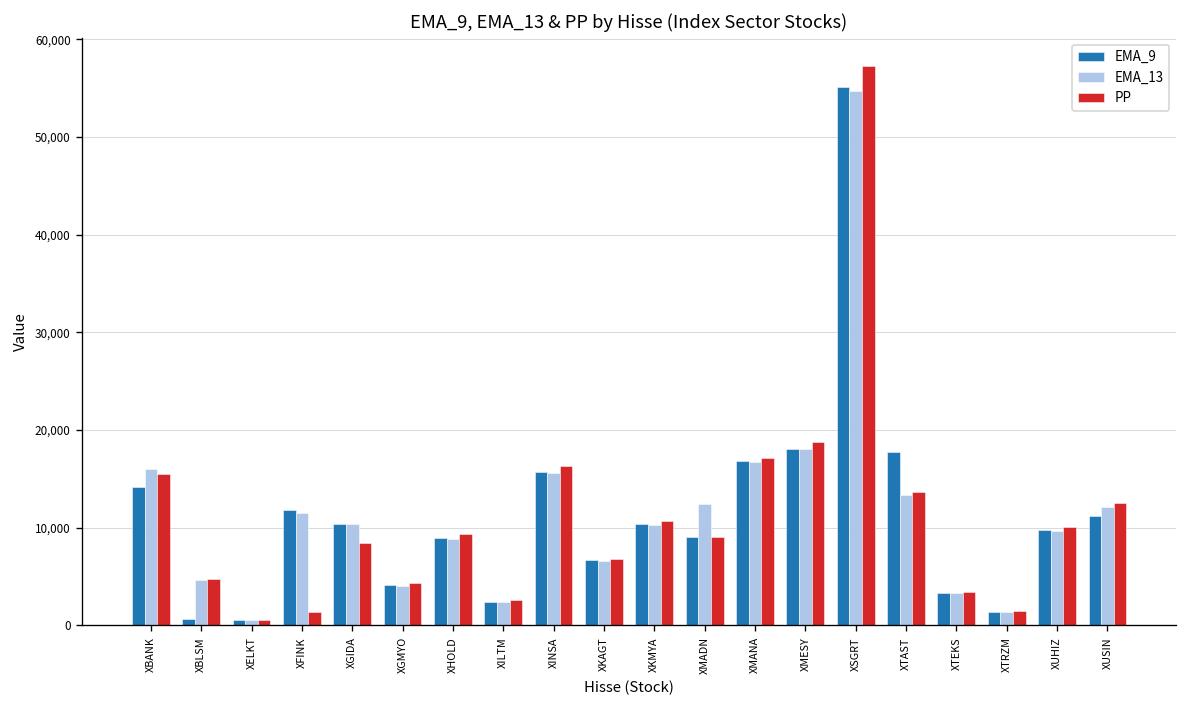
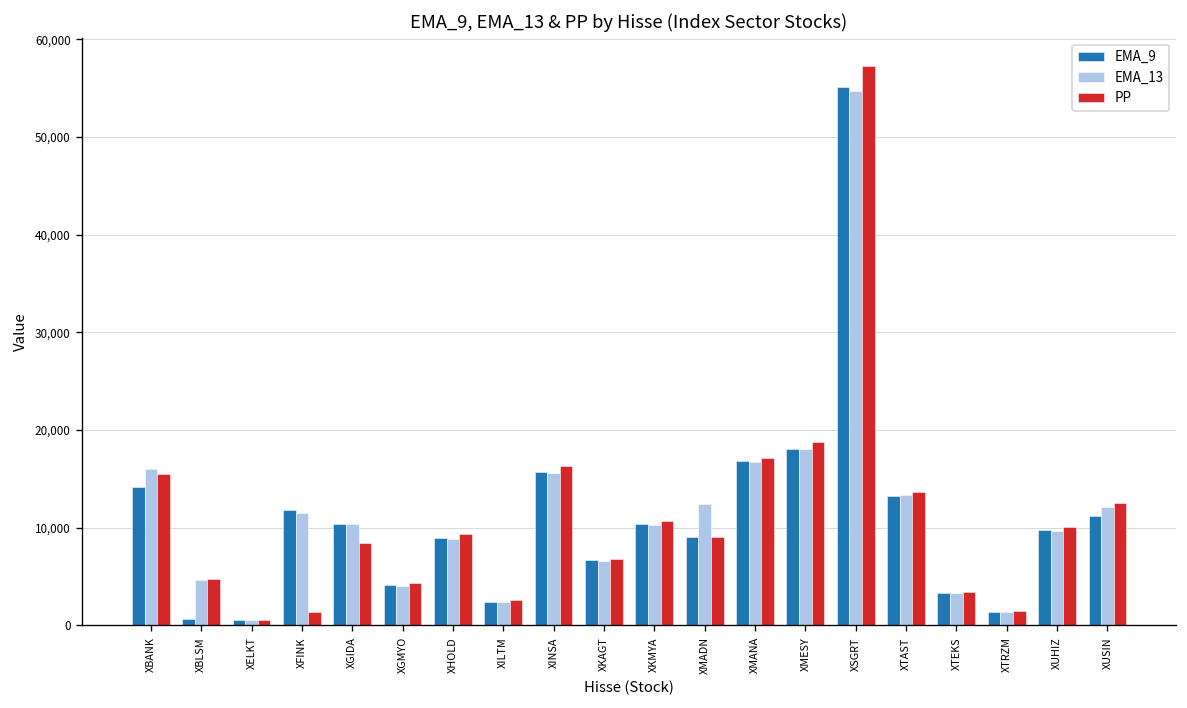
  {
    "EMA_9": {
      "XBANK": "14,000",
      "XBLSM": "1,000",
      "XELKT": "1,000",
      "XFINK": "12,000",
      "XGIDA": "10,000",
      "XGMYO": "4,000",
      "XHOLD": "9,000",
      "XILTM": "2,000",
      "XINSA": "16,000",
      "XKAGT": "7,000",
      "XKMYA": "10,000",
      "XMADN": "9,000",
      "XMANA": "17,000",
      "XMESY": "18,000",
      "XSGRT": "55,000",
-     "XTAST": "18,000",
+     "XTAST": "13,000",
      "XTEKS": "3,000",
      "XTRZM": "1,000",
      "XUHIZ": "10,000",
      "XUSIN": "11,000"
    },
    "EMA_13": {
      "XBANK": "16,000",
      "XBLSM": "5,000",
      "XELKT": "1,000",
      "XFINK": "11,000",
      "XGIDA": "10,000",
      "XGMYO": "4,000",
      "XHOLD": "9,000",
      "XILTM": "2,000",
      "XINSA": "16,000",
      "XKAGT": "7,000",
      "XKMYA": "10,000",
      "XMADN": "12,000",
      "XMANA": "17,000",
      "XMESY": "18,000",
      "XSGRT": "55,000",
      "XTAST": "13,000",
      "XTEKS": "3,000",
      "XTRZM": "1,000",
      "XUHIZ": "10,000",
      "XUSIN": "12,000"
    },
    "PP": {
      "XBANK": "16,000",
      "XBLSM": "5,000",
      "XELKT": "1,000",
      "XFINK": "1,000",
      "XGIDA": "8,000",
      "XGMYO": "4,000",
      "XHOLD": "9,000",
      "XILTM": "3,000",
      "XINSA": "16,000",
      "XKAGT": "7,000",
      "XKMYA": "11,000",
      "XMADN": "9,000",
      "XMANA": "17,000",
      "XMESY": "19,000",
      "XSGRT": "57,000",
      "XTAST": "14,000",
      "XTEKS": "3,000",
      "XTRZM": "1,000",
      "XUHIZ": "10,000",
      "XUSIN": "13,000"
    }
  }
